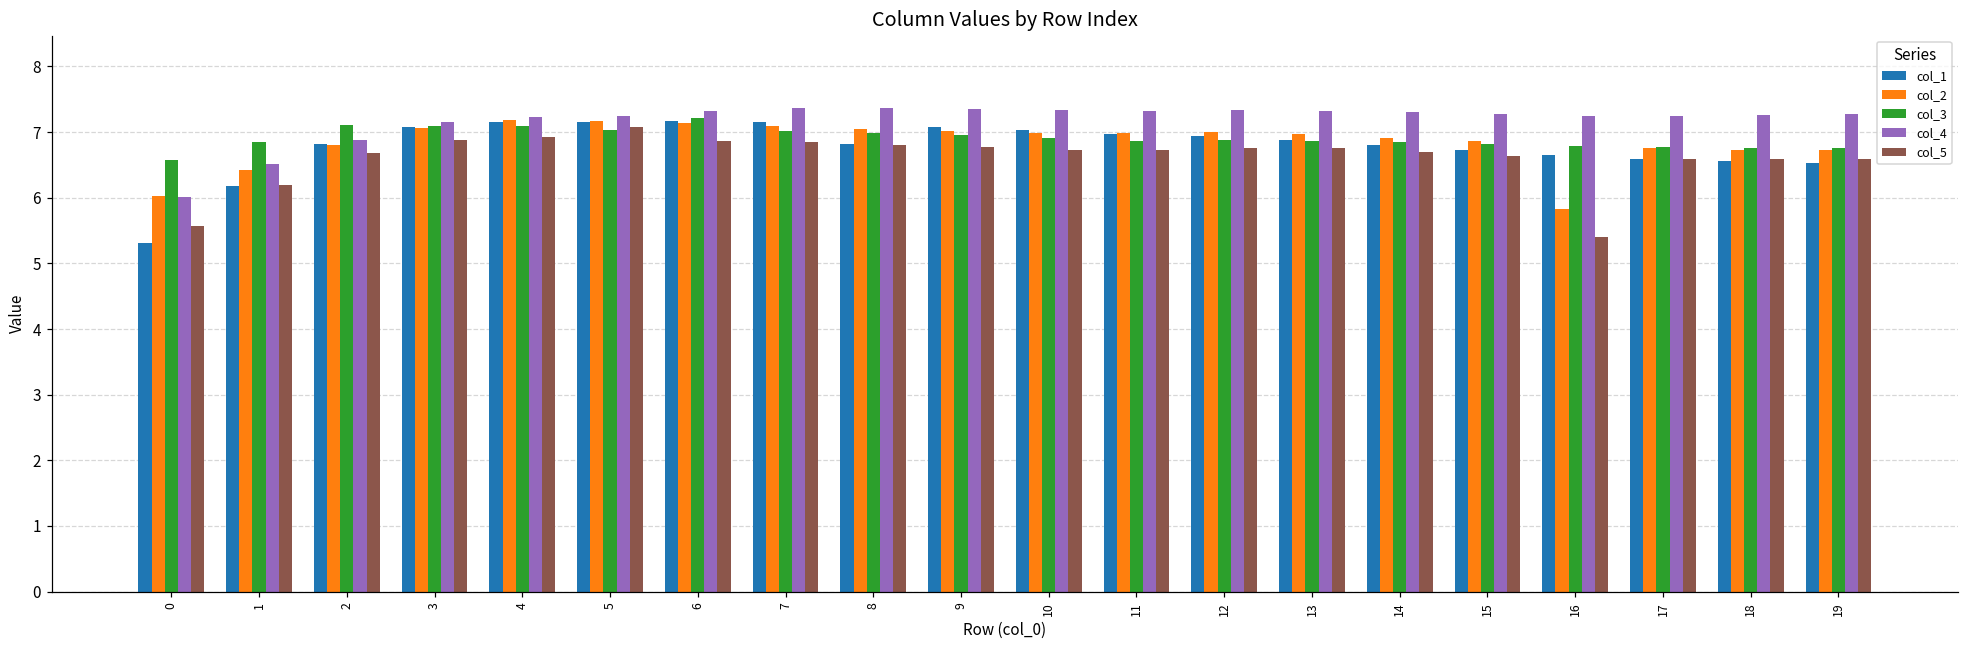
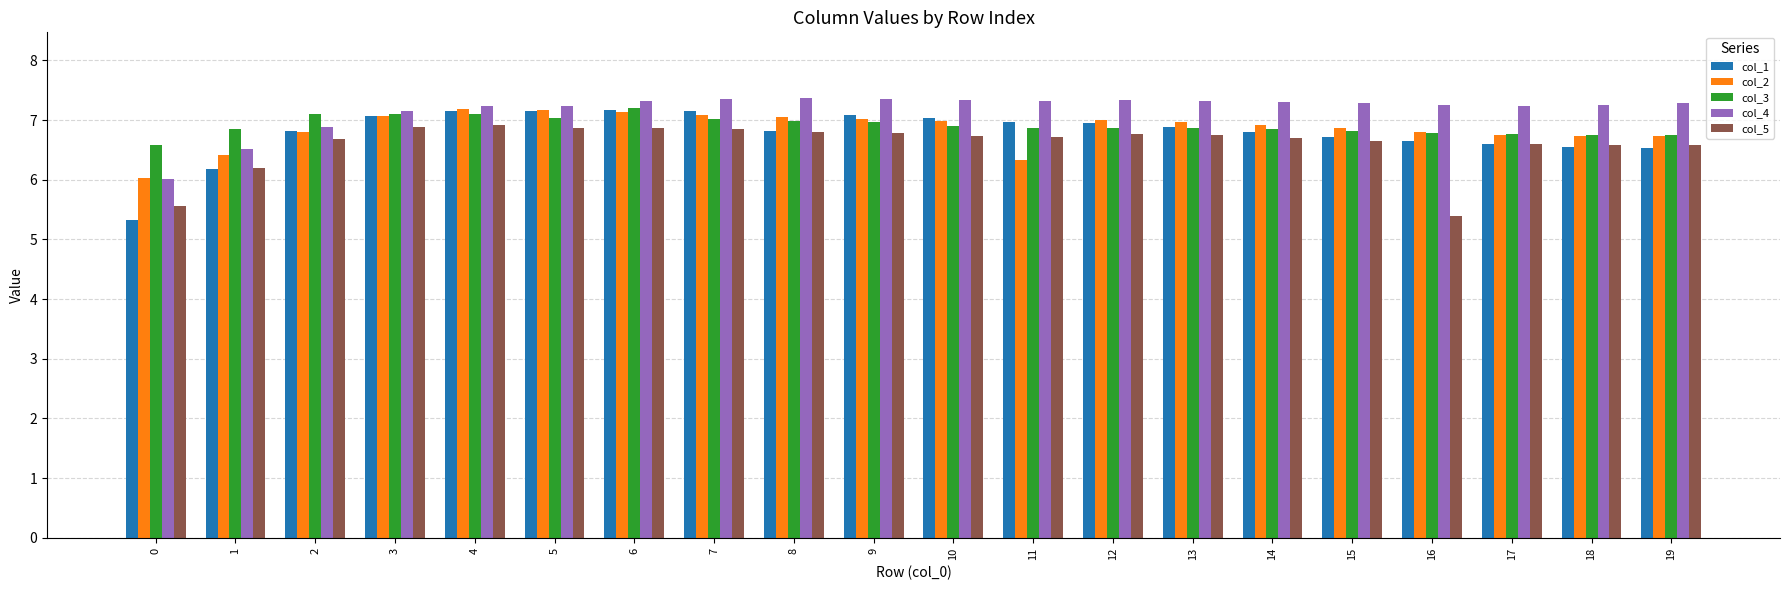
  {
    "col_1": {
      "0": 5.3,
      "1": 6.2,
      "2": 6.8,
      "3": 7.1,
      "4": 7.2,
      "5": 7.2,
      "6": 7.2,
      "7": 7.2,
      "8": 6.8,
      "9": 7.1,
      "10": 7.0,
      "11": 7.0,
      "12": 6.9,
      "13": 6.9,
      "14": 6.8,
      "15": 6.7,
      "16": 6.7,
      "17": 6.6,
      "18": 6.6,
      "19": 6.5
    },
    "col_2": {
      "0": 6.0,
      "1": 6.4,
      "2": 6.8,
      "3": 7.1,
      "4": 7.2,
      "5": 7.2,
      "6": 7.1,
      "7": 7.1,
      "8": 7.0,
      "9": 7.0,
      "10": 7.0,
-     "11": 7.0,
+     "11": 6.3,
      "12": 7.0,
      "13": 7.0,
      "14": 6.9,
      "15": 6.9,
-     "16": 5.8,
+     "16": 6.8,
      "17": 6.8,
      "18": 6.7,
      "19": 6.7
    },
    "col_3": {
      "0": 6.6,
      "1": 6.8,
      "2": 7.1,
      "3": 7.1,
      "4": 7.1,
      "5": 7.0,
      "6": 7.2,
      "7": 7.0,
      "8": 7.0,
      "9": 7.0,
      "10": 6.9,
      "11": 6.9,
      "12": 6.9,
      "13": 6.9,
      "14": 6.8,
      "15": 6.8,
      "16": 6.8,
      "17": 6.8,
      "18": 6.8,
      "19": 6.8
    },
    "col_4": {
      "0": 6.0,
      "1": 6.5,
      "2": 6.9,
      "3": 7.1,
      "4": 7.2,
      "5": 7.2,
      "6": 7.3,
      "7": 7.4,
      "8": 7.4,
      "9": 7.4,
      "10": 7.3,
      "11": 7.3,
      "12": 7.3,
      "13": 7.3,
      "14": 7.3,
      "15": 7.3,
      "16": 7.3,
      "17": 7.2,
      "18": 7.3,
      "19": 7.3
    },
    "col_5": {
      "0": 5.6,
      "1": 6.2,
      "2": 6.7,
      "3": 6.9,
      "4": 6.9,
-     "5": 7.1,
+     "5": 6.9,
      "6": 6.9,
      "7": 6.8,
      "8": 6.8,
      "9": 6.8,
      "10": 6.7,
      "11": 6.7,
      "12": 6.8,
      "13": 6.8,
      "14": 6.7,
      "15": 6.6,
      "16": 5.4,
      "17": 6.6,
      "18": 6.6,
      "19": 6.6
    }
  }
